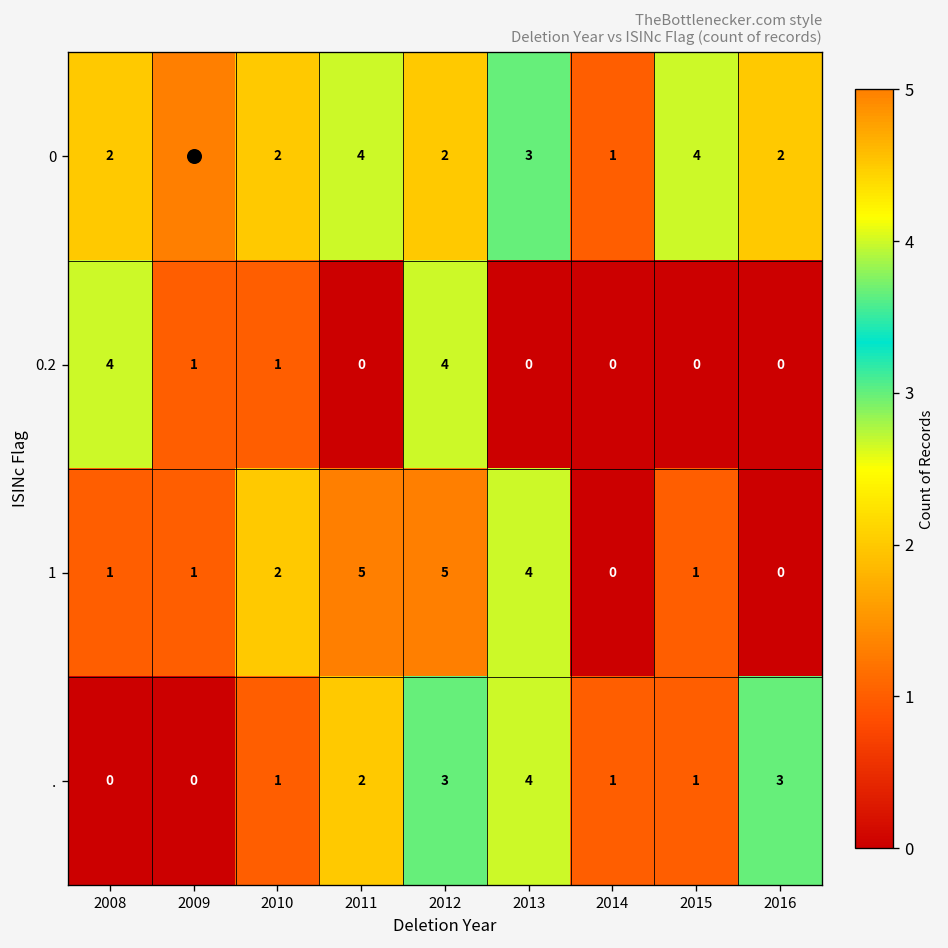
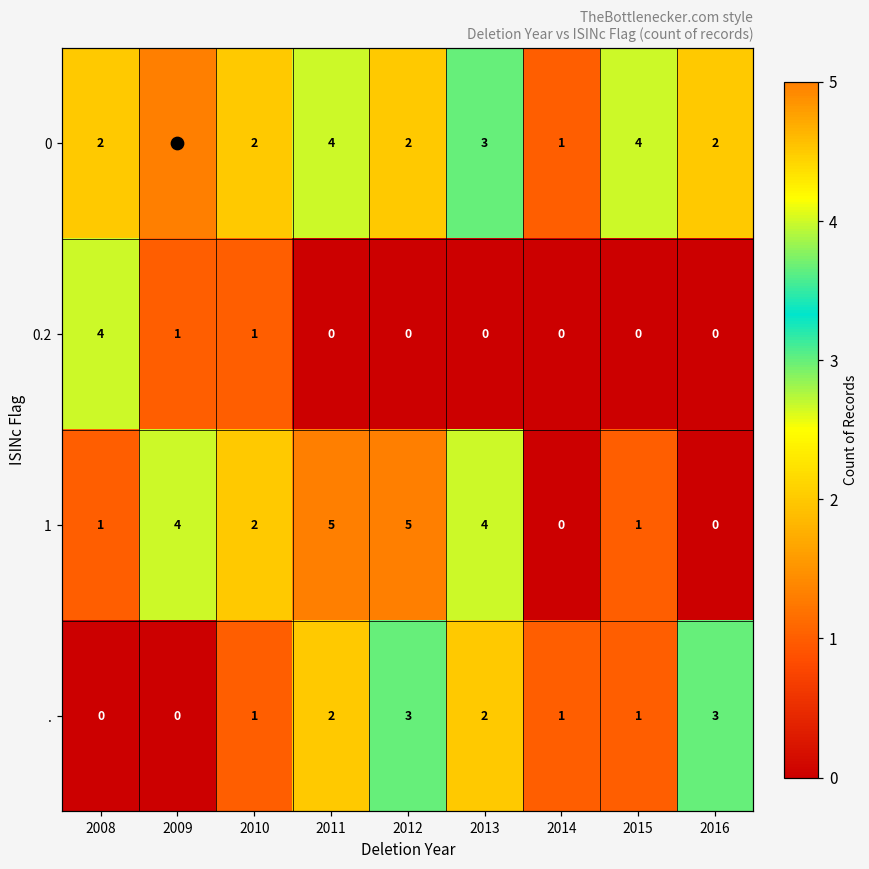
  {
    "0": {
      "2008": 2,
      "2010": 2,
      "2011": 4,
      "2012": 2,
      "2013": 3,
      "2014": 1,
      "2015": 4,
      "2016": 2
    },
    "0.2": {
      "2008": 4,
      "2009": 1,
      "2010": 1,
      "2011": 0,
-     "2012": 4,
+     "2012": 0,
      "2013": 0,
      "2014": 0,
      "2015": 0,
      "2016": 0
    },
    "1": {
      "2008": 1,
-     "2009": 1,
+     "2009": 4,
      "2010": 2,
      "2011": 5,
      "2012": 5,
      "2013": 4,
      "2014": 0,
      "2015": 1,
      "2016": 0
    },
    ".": {
      "2008": 0,
      "2009": 0,
      "2010": 1,
      "2011": 2,
      "2012": 3,
-     "2013": 4,
+     "2013": 2,
      "2014": 1,
      "2015": 1,
      "2016": 3
    }
  }
